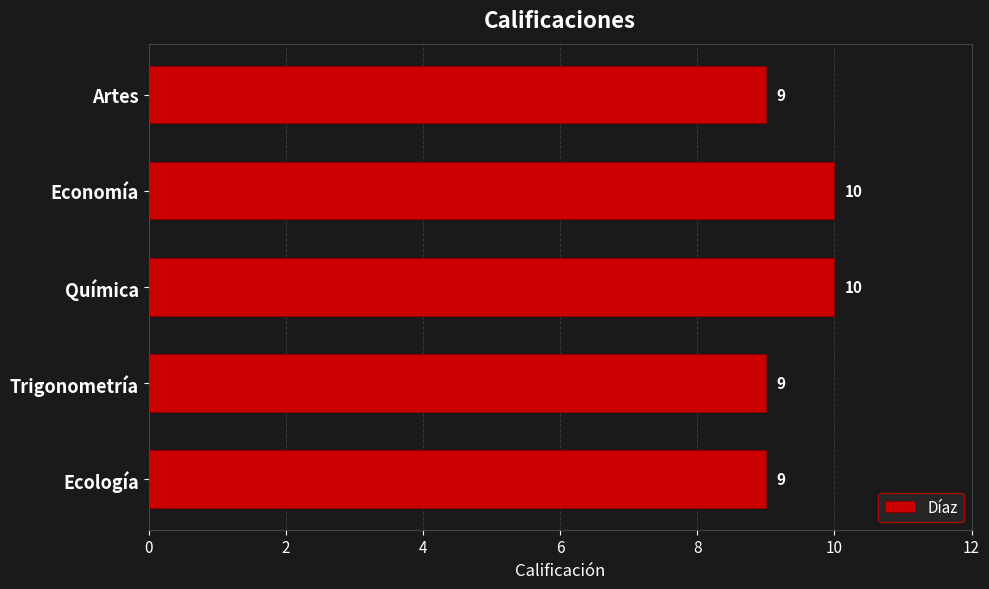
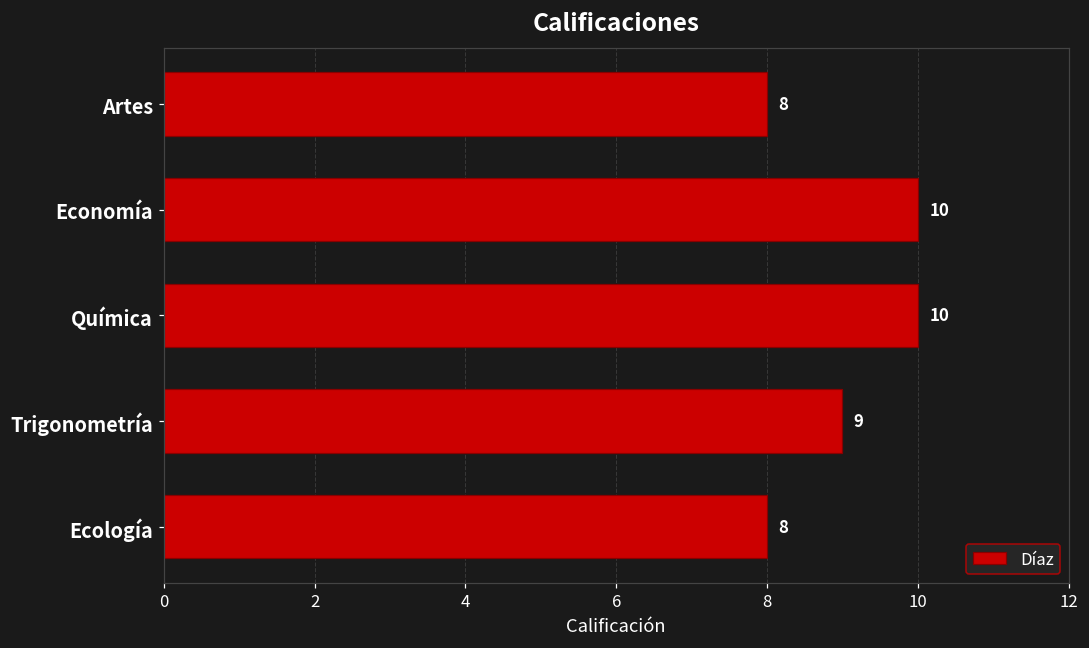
  {
-   "Artes": 9,
+   "Artes": 8,
    "Economía": 10,
    "Química": 10,
    "Trigonometría": 9,
-   "Ecología": 9
+   "Ecología": 8
  }
